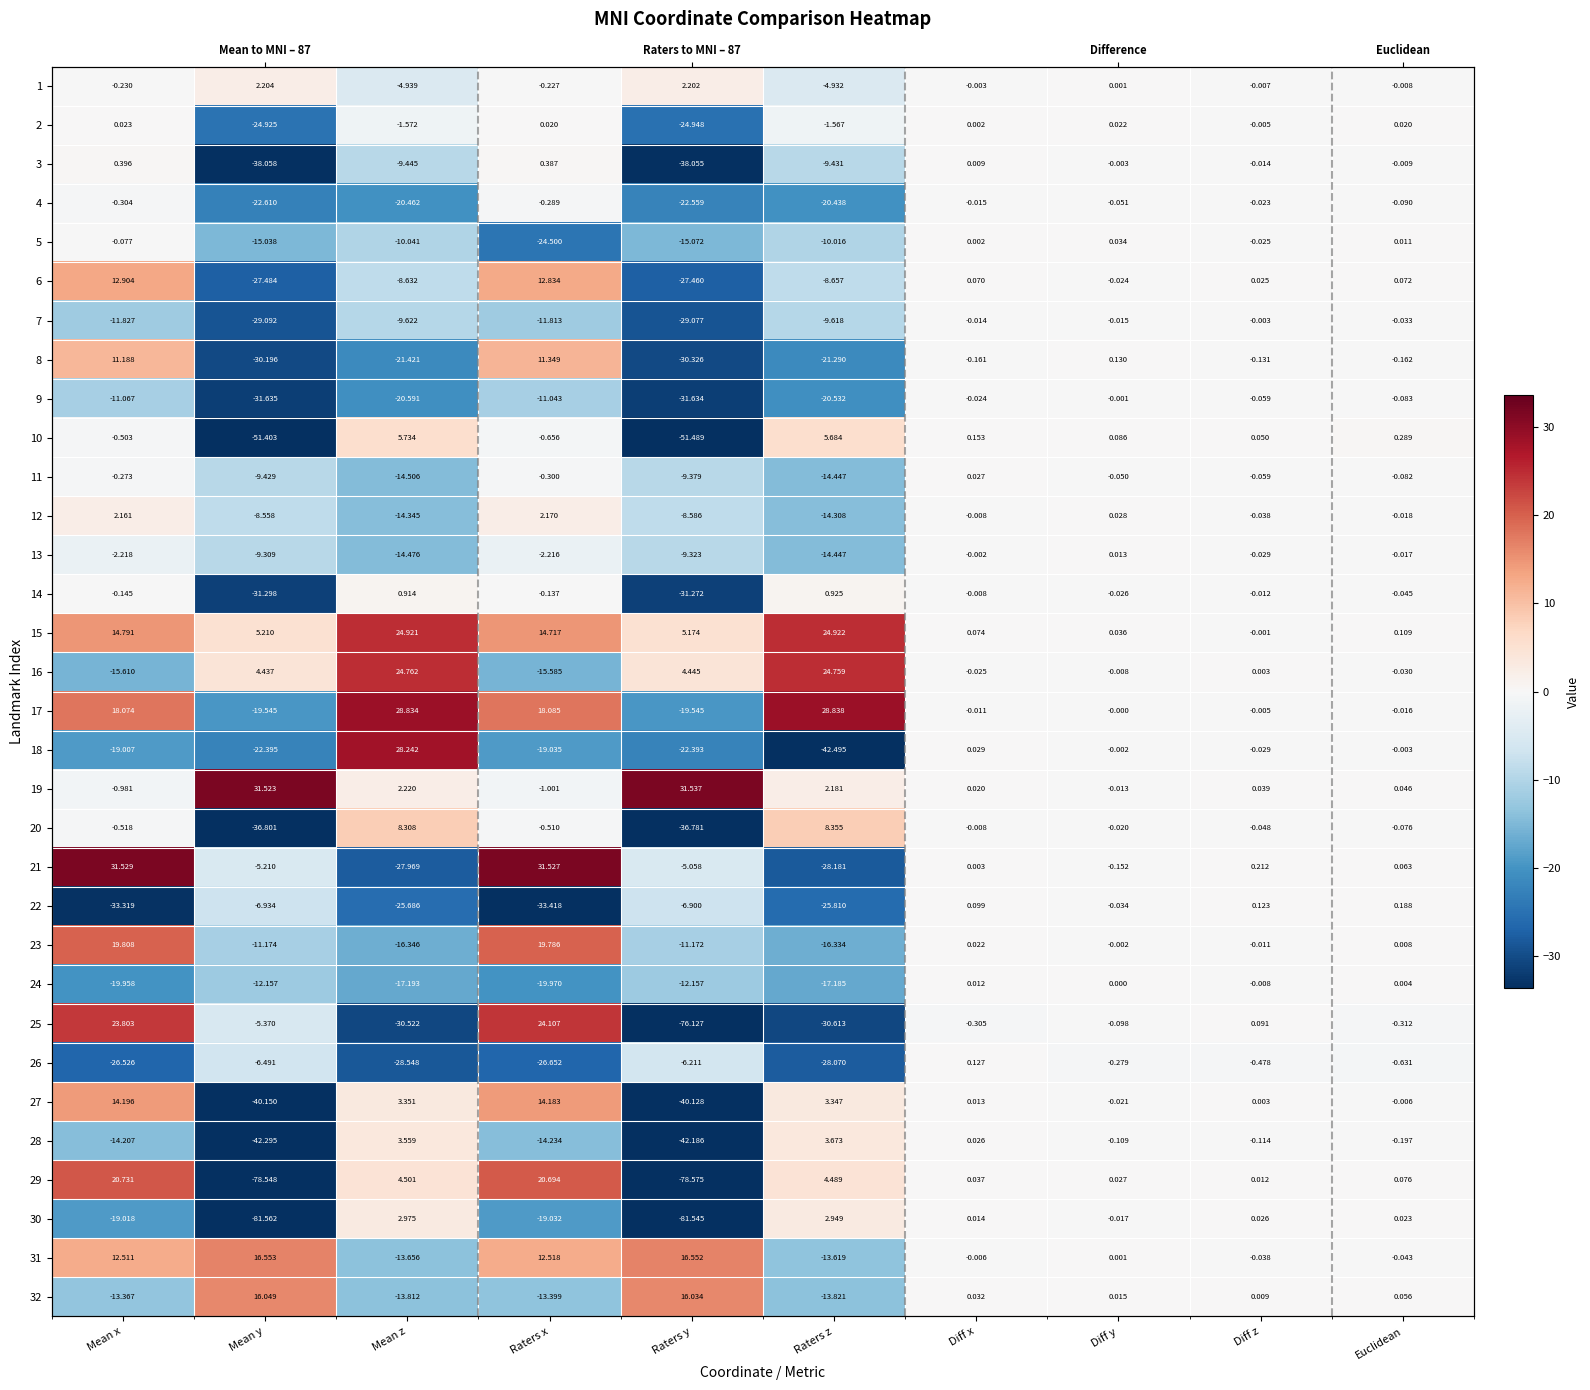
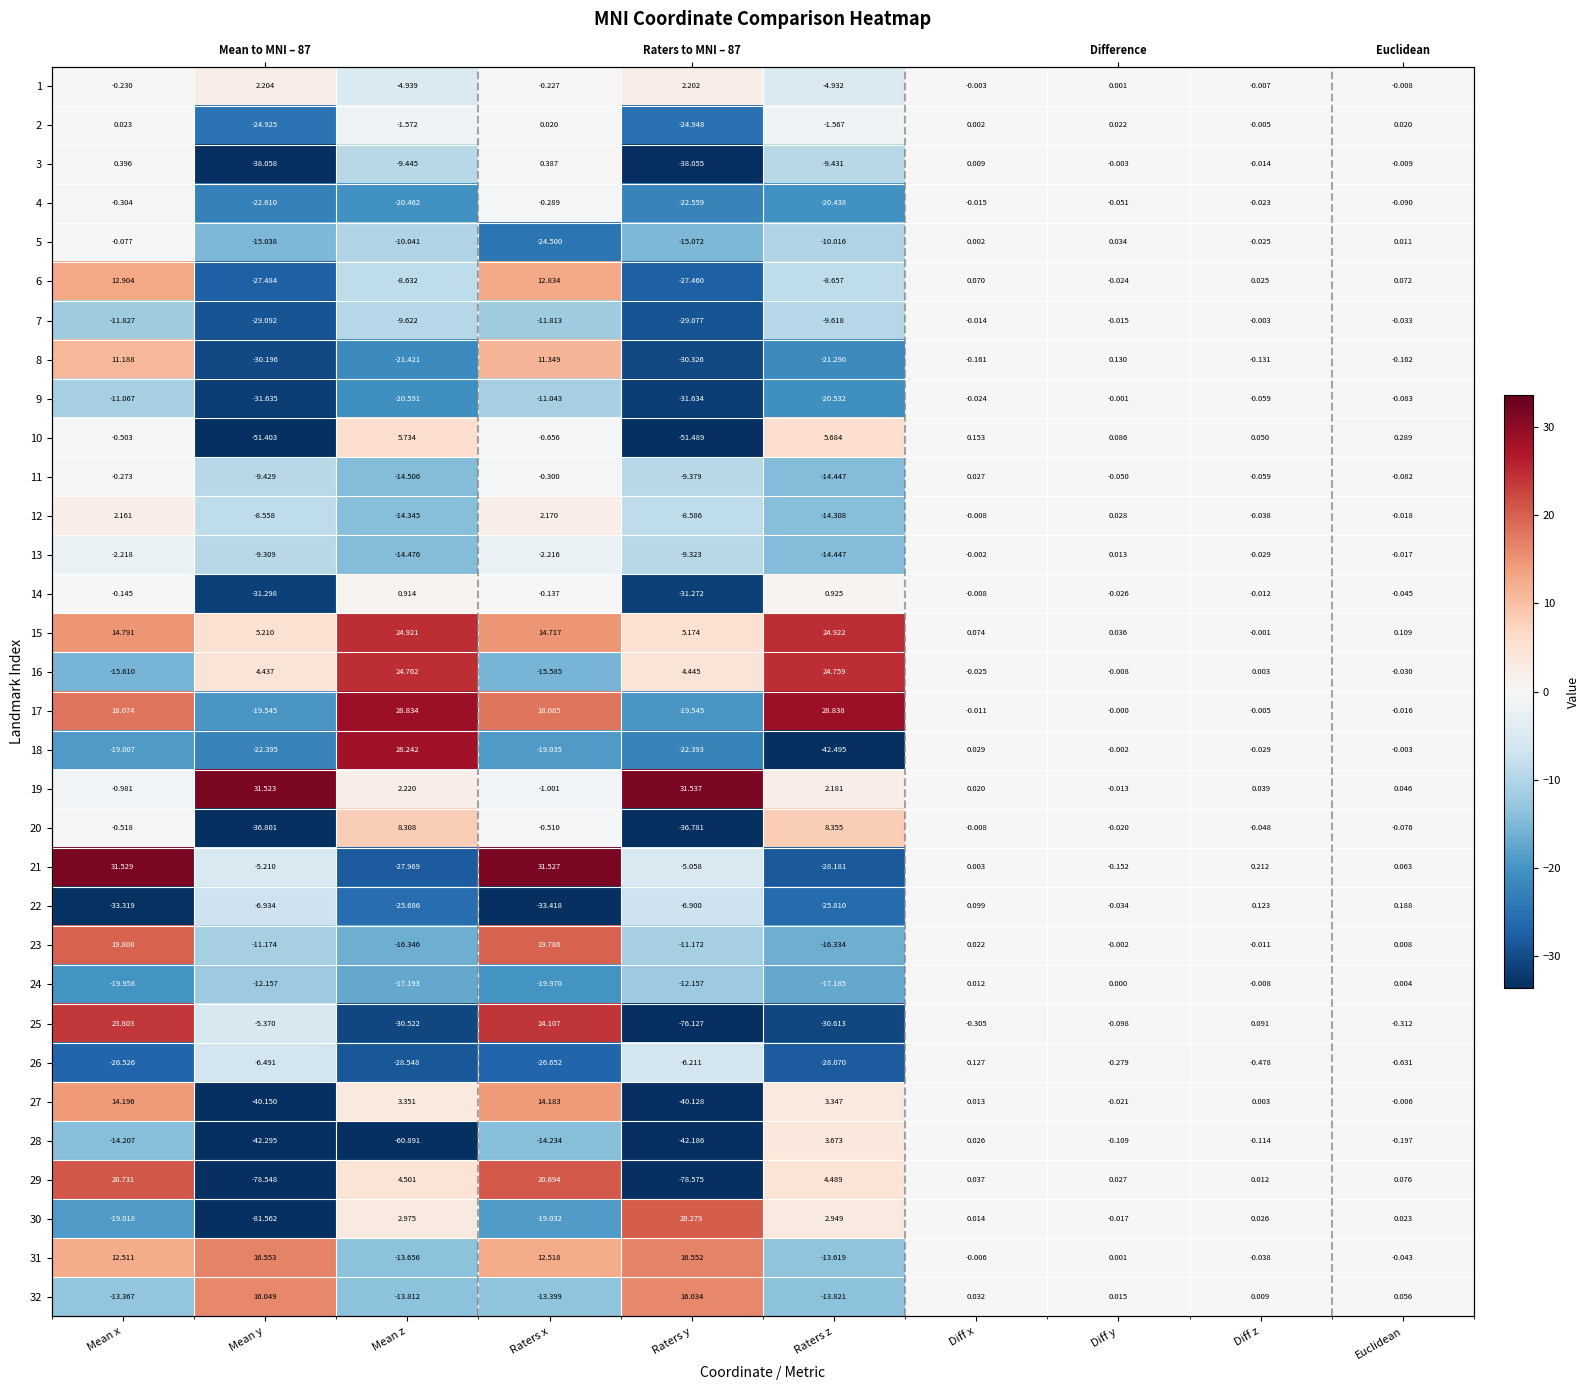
  {
    "28": {
      "Mean x": -14.207,
      "Mean y": -42.295,
-     "Mean z": 3.559,
+     "Mean z": -60.891,
      "Raters x": -14.234,
      "Raters y": -42.186,
      "Raters z": 3.673,
      "Diff x": 0.026,
      "Diff y": -0.109,
      "Diff z": -0.114,
      "Euclidean": -0.197
    },
    "30": {
      "Mean x": -19.018,
      "Mean y": -81.562,
      "Mean z": 2.975,
      "Raters x": -19.032,
-     "Raters y": -81.545,
+     "Raters y": 20.279,
      "Raters z": 2.949,
      "Diff x": 0.014,
      "Diff y": -0.017,
      "Diff z": 0.026,
      "Euclidean": 0.023
    }
  }
